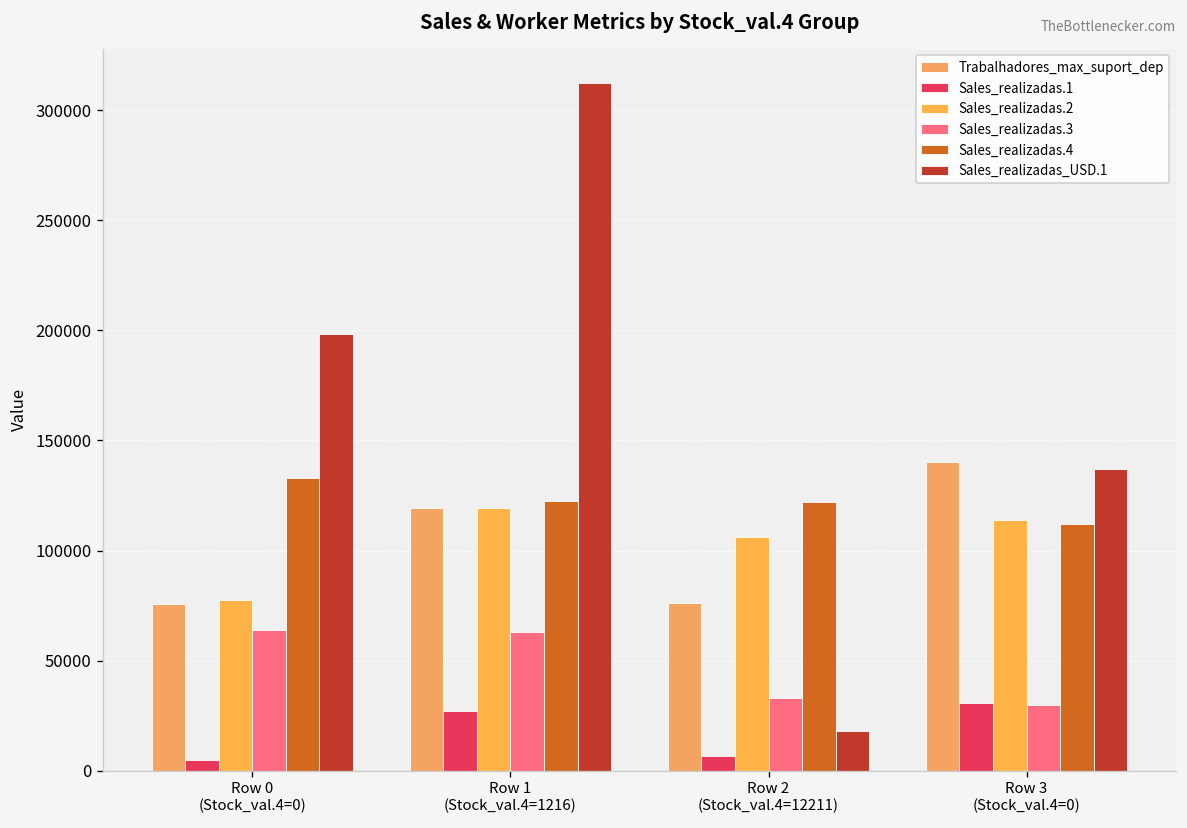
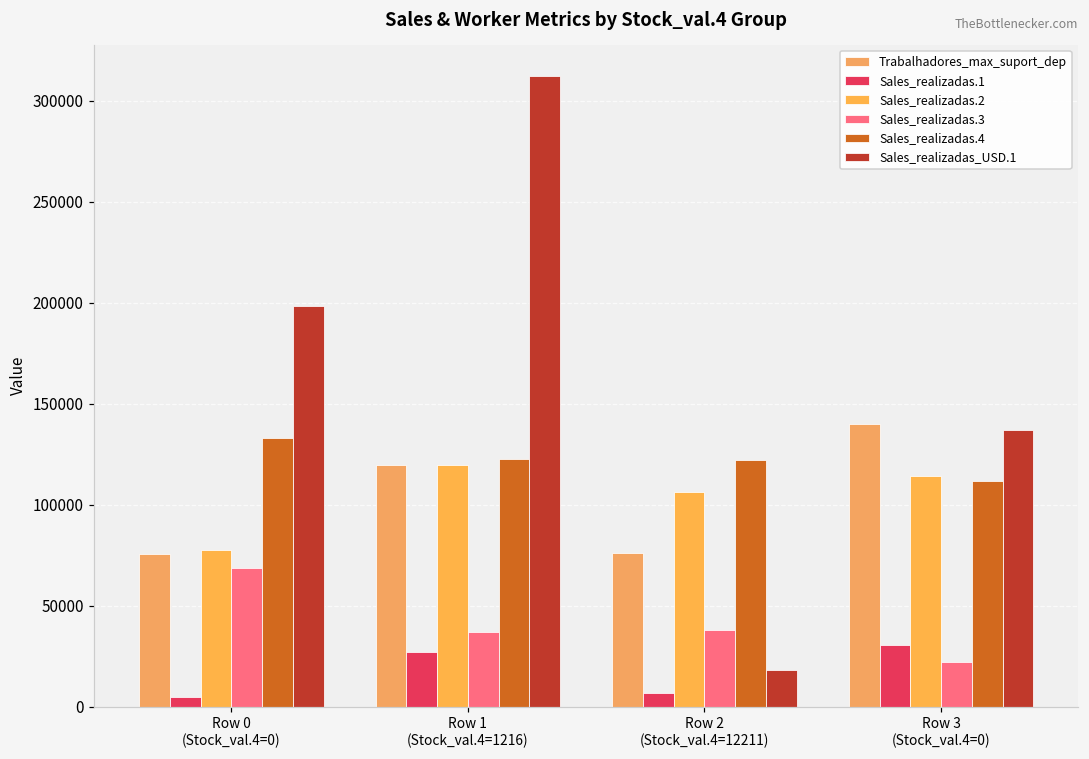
  {
    "Sales_realizadas.1": {
      "Row 0 (Stock_val.4=0)": 5000,
      "Row 1 (Stock_val.4=1216)": 27000,
      "Row 2 (Stock_val.4=12211)": 7000,
      "Row 3 (Stock_val.4=0)": 31000
    },
    "Sales_realizadas.3": {
-     "Row 0 (Stock_val.4=0)": 64000,
-     "Row 1 (Stock_val.4=1216)": 63000,
-     "Row 2 (Stock_val.4=12211)": 33000,
-     "Row 3 (Stock_val.4=0)": 30000
+     "Row 0 (Stock_val.4=0)": 69000,
+     "Row 1 (Stock_val.4=1216)": 37000,
+     "Row 2 (Stock_val.4=12211)": 38000,
+     "Row 3 (Stock_val.4=0)": 22000
    }
  }
